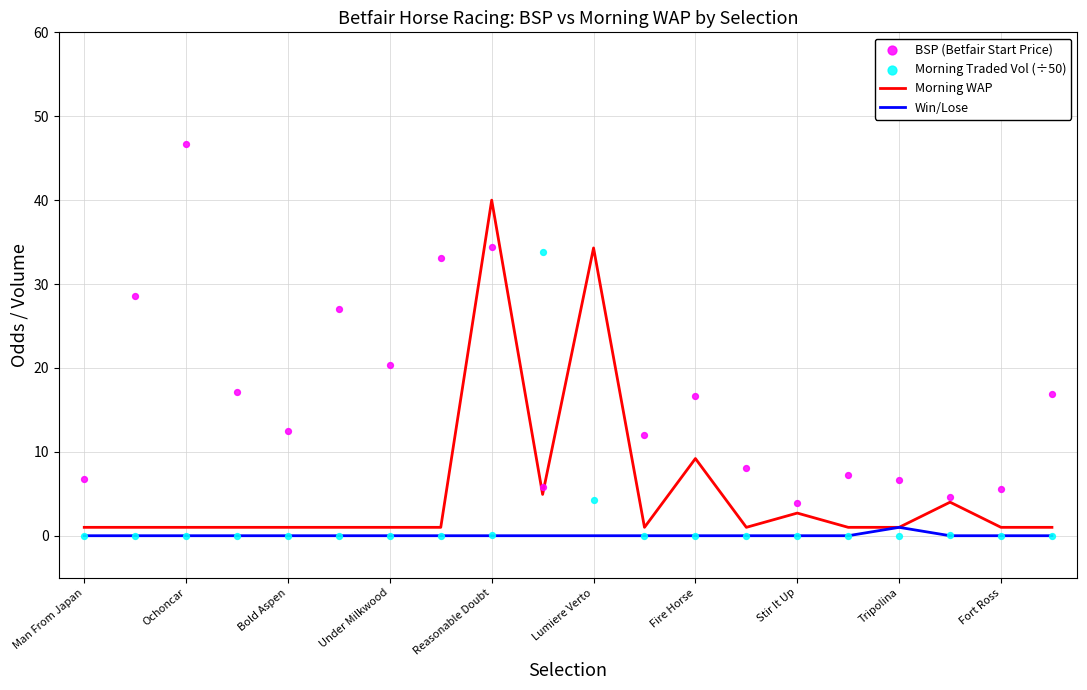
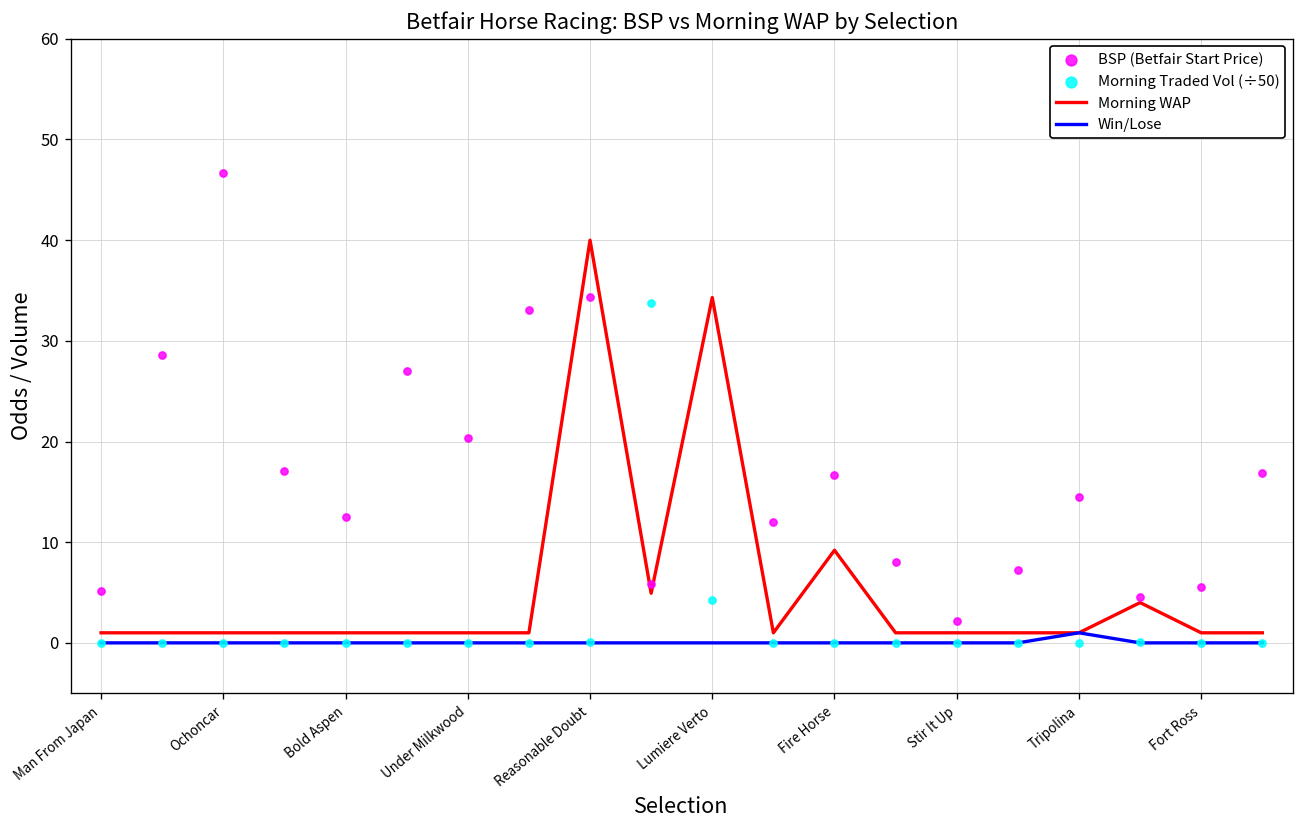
  {
    "BSP (Betfair Start Price)": {
-     "Man From Japan": 7,
-     "Stir It Up": 4,
-     "Tripolina": 7
+     "Man From Japan": 5,
+     "Stir It Up": 2,
+     "Tripolina": 15
    },
    "Morning WAP": {
      "Man From Japan": 1,
      "Ochoncar": 1,
      "Bold Aspen": 1,
      "Under Milkwood": 1,
      "Reasonable Doubt": 40,
      "Lumiere Verto": 34,
      "Fire Horse": 9,
-     "Stir It Up": 3,
+     "Stir It Up": 1,
      "Fort Ross": 1
    },
    "Win/Lose": {
      "Lumiere Verto": 0
    }
  }
